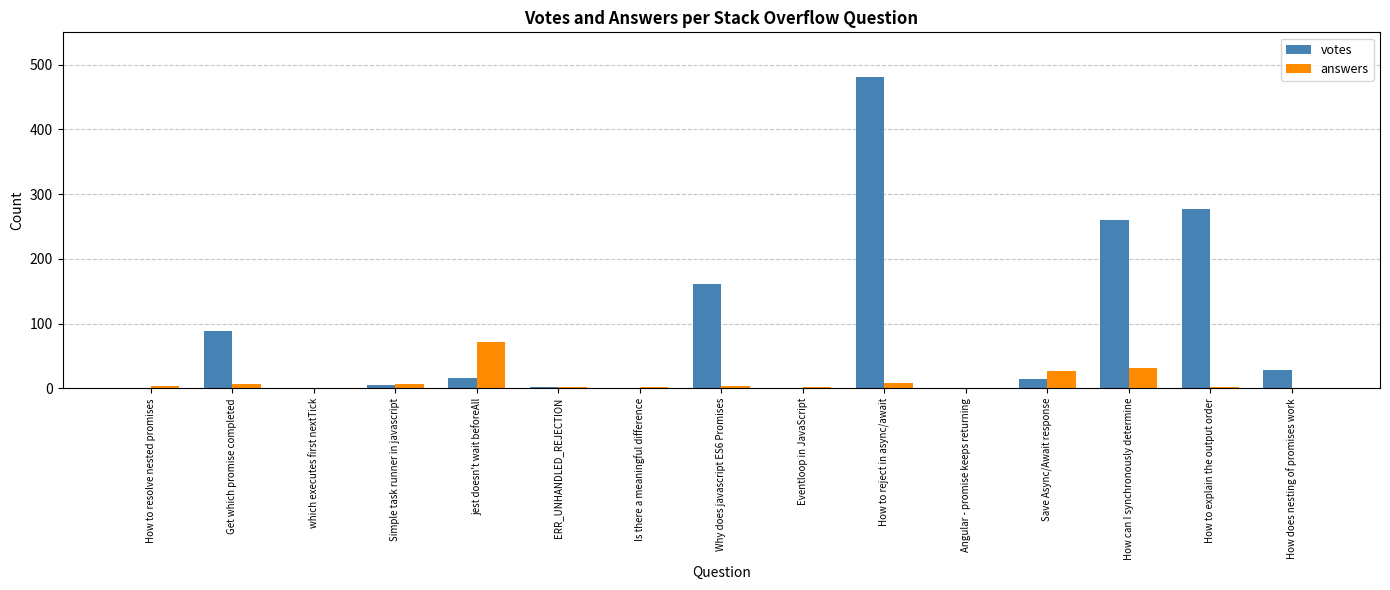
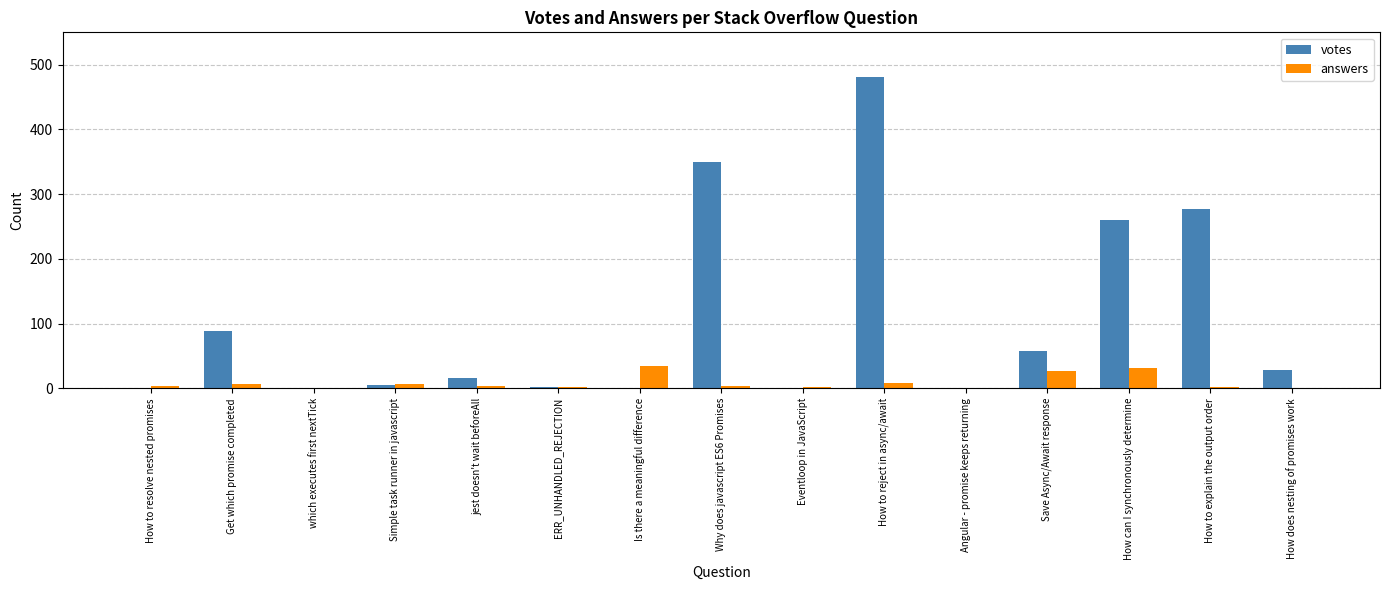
  {
    "votes": {
      "Get which promise completed": 90,
      "which executes first nextTick": 0,
      "Simple task runner in javascript": 10,
      "jest doesn't wait beforeAll": 20,
-     "Why does javascript ES6 Promises": 160,
+     "Why does javascript ES6 Promises": 350,
      "Eventloop in JavaScript": 0,
      "How to reject in async/await": 480,
      "Angular - promise keeps returning": 0,
-     "Save Async/Await response": 10,
+     "Save Async/Await response": 60,
      "How can I synchronously determine": 260,
      "How to explain the output order": 280,
      "How does nesting of promises work": 30
    },
    "answers": {
      "Get which promise completed": 10,
      "which executes first nextTick": 0,
      "Simple task runner in javascript": 10,
-     "jest doesn't wait beforeAll": 70,
-     "Is there a meaningful difference": 0,
+     "jest doesn't wait beforeAll": 0,
+     "Is there a meaningful difference": 30,
      "Why does javascript ES6 Promises": 0,
      "How to reject in async/await": 10,
      "Save Async/Await response": 30,
      "How can I synchronously determine": 30
    }
  }
